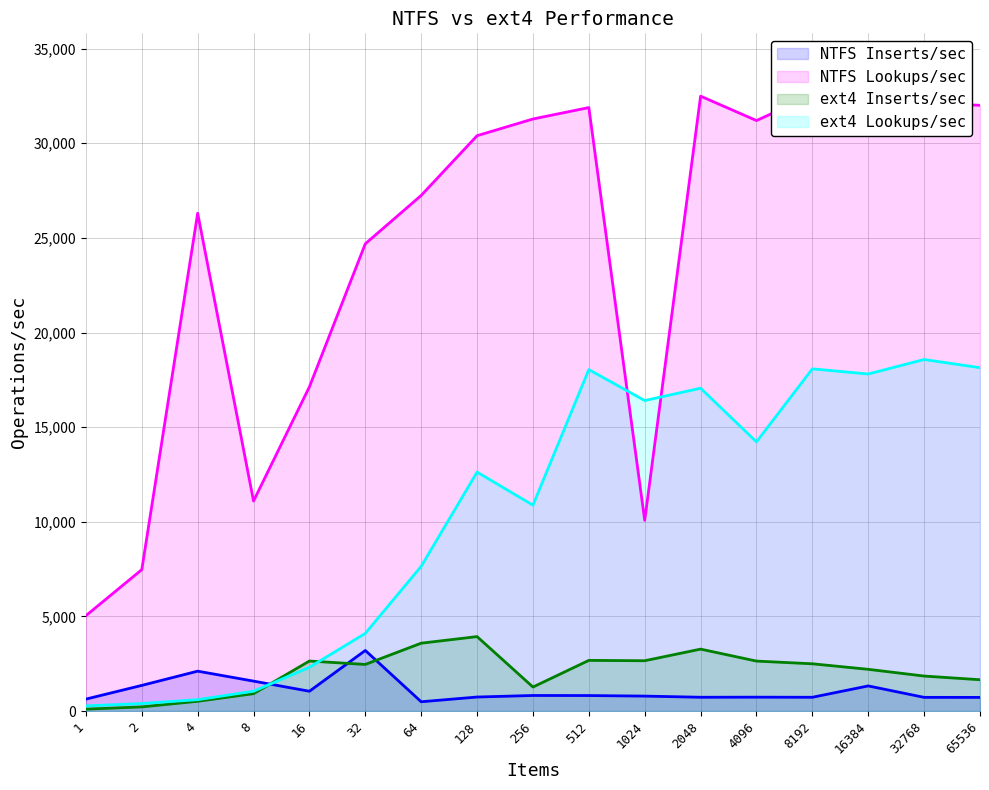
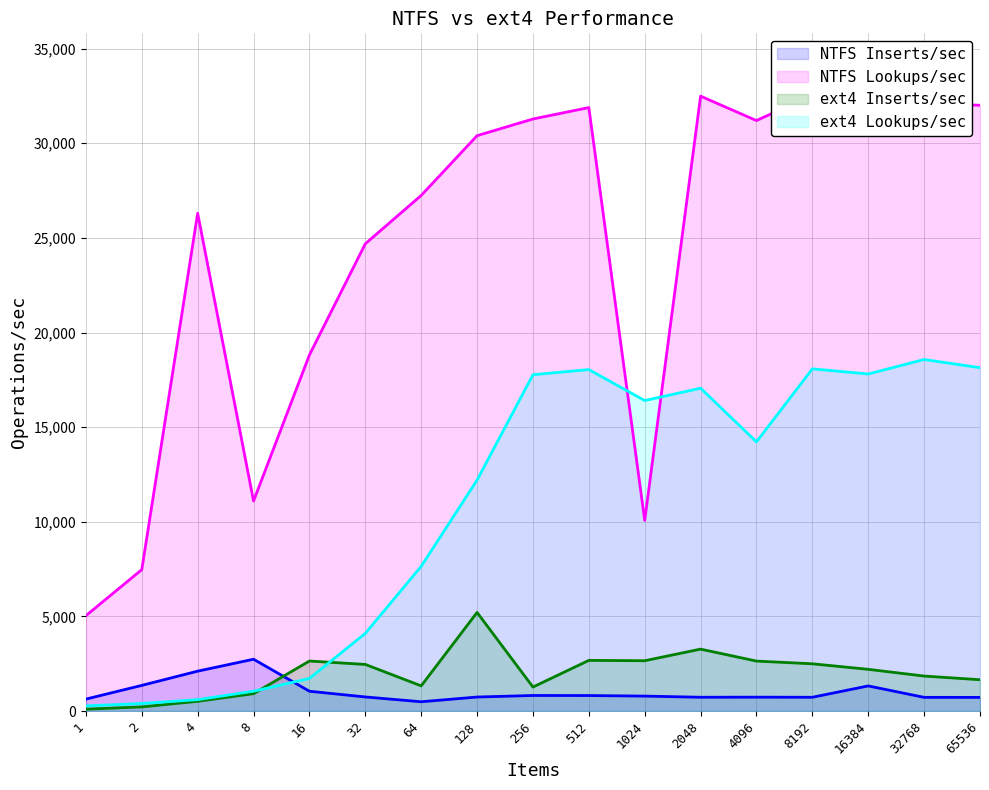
  {
    "NTFS Inserts/sec": {
      "1": "600",
      "2": "1,400",
      "4": "2,100",
-     "8": "1,600",
+     "8": "2,700",
      "16": "1,000",
-     "32": "3,200",
+     "32": "700",
      "64": "500",
      "128": "700",
      "256": "800",
      "512": "800",
      "1024": "800",
      "2048": "700",
      "4096": "700",
      "8192": "700",
      "16384": "1,300",
      "32768": "700",
      "65536": "700"
    },
    "NTFS Lookups/sec": {
      "1": "5,000",
      "2": "7,500",
      "4": "26,300",
      "8": "11,100",
-     "16": "17,100",
+     "16": "18,800",
      "32": "24,700",
      "64": "27,200",
      "128": "30,400",
      "256": "31,300",
      "512": "31,900",
      "1024": "10,100",
      "2048": "32,500",
      "4096": "31,200",
      "65536": "32,000"
    },
    "ext4 Inserts/sec": {
      "1": "100",
      "2": "200",
      "16": "2,600",
      "32": "2,500",
-     "64": "3,600",
-     "128": "3,900",
+     "64": "1,300",
+     "128": "5,200",
      "256": "1,300",
      "512": "2,700",
      "1024": "2,700",
      "2048": "3,300",
      "4096": "2,600",
      "8192": "2,500",
      "16384": "2,200",
      "32768": "1,800",
      "65536": "1,700"
    },
    "ext4 Lookups/sec": {
      "1": "300",
      "2": "400",
-     "16": "2,300",
+     "16": "1,700",
      "32": "4,100",
      "64": "7,600",
-     "128": "12,600",
-     "256": "10,900",
+     "128": "12,200",
+     "256": "17,800",
      "512": "18,000",
      "1024": "16,400",
      "2048": "17,100",
      "4096": "14,200",
      "8192": "18,100",
      "16384": "17,800",
      "32768": "18,600",
      "65536": "18,100"
    }
  }
